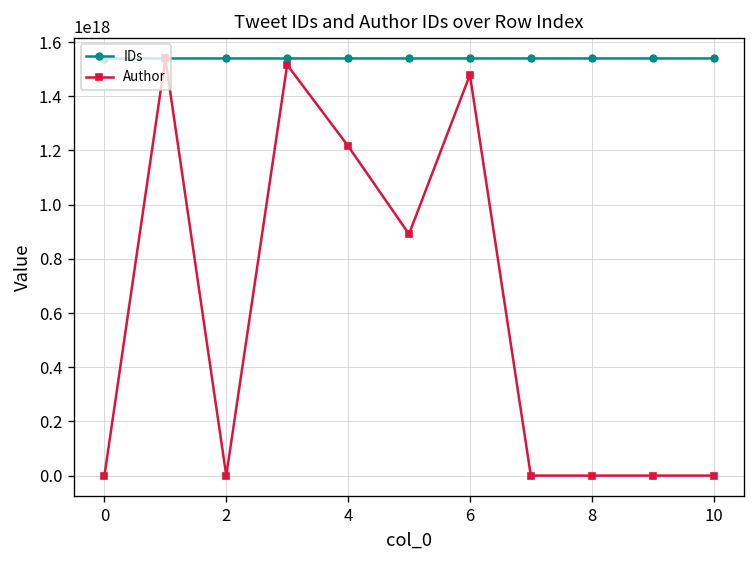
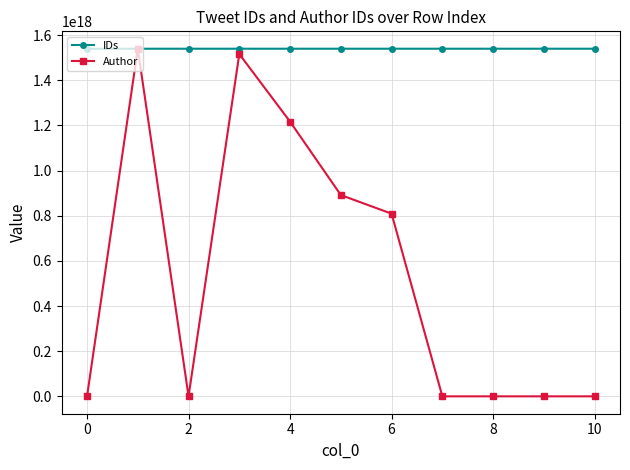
  {
    "IDs": {
      "2": 1540000000000000000,
      "4": 1540000000000000000,
      "6": 1540000000000000000,
      "8": 1540000000000000000,
      "10": 1540000000000000000
    },
    "Author": {
      "0": 0,
      "2": 0,
      "4": 1220000000000000000,
-     "6": 1480000000000000000,
+     "6": 810000000000000000,
      "8": 0,
      "10": 0
    }
  }
